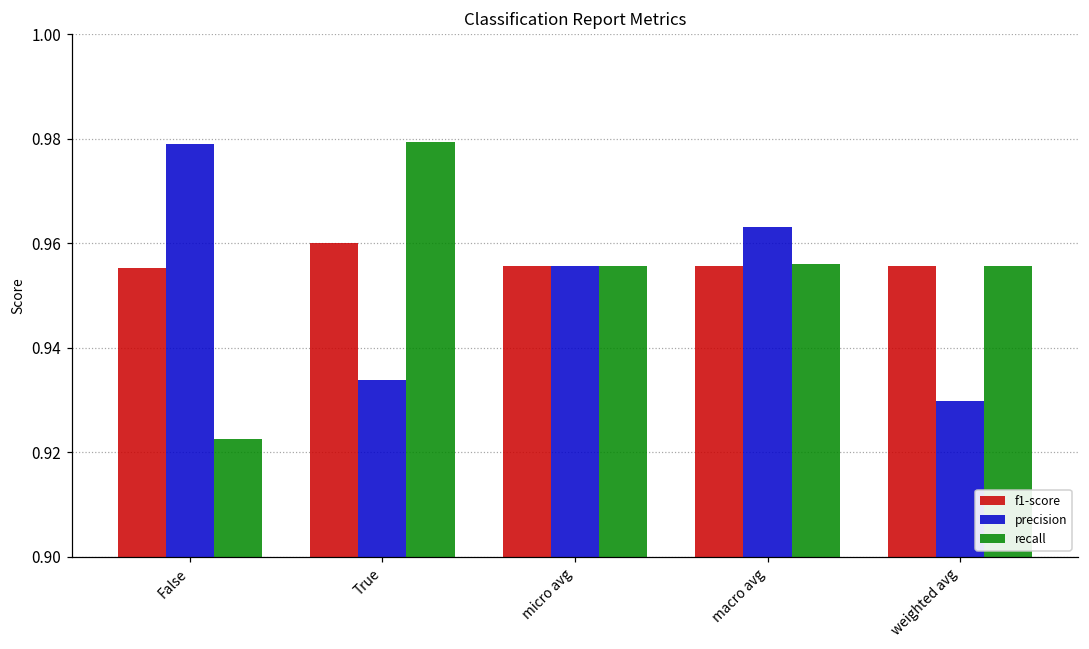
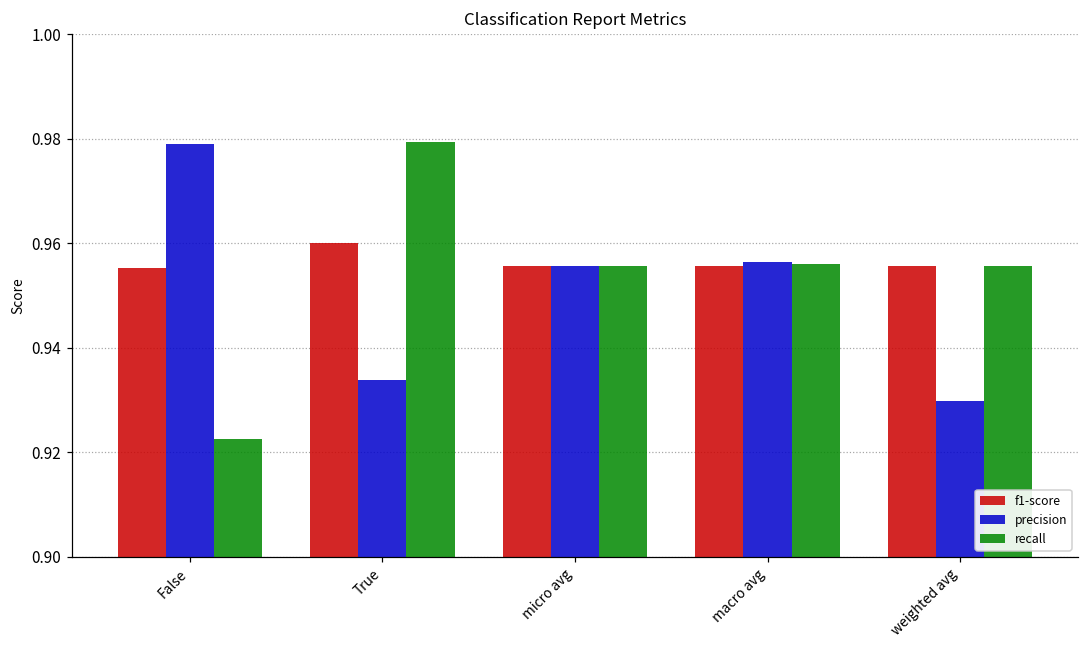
  {
    "f1-score": {
      "False": 0.955,
      "True": 0.960,
      "micro avg": 0.956,
      "macro avg": 0.956,
      "weighted avg": 0.956
    },
    "precision": {
      "False": 0.979,
      "True": 0.934,
      "micro avg": 0.956,
-     "macro avg": 0.963,
+     "macro avg": 0.956,
      "weighted avg": 0.930
    },
    "recall": {
      "False": 0.923,
      "True": 0.979,
      "micro avg": 0.956,
      "macro avg": 0.956,
      "weighted avg": 0.956
    }
  }
